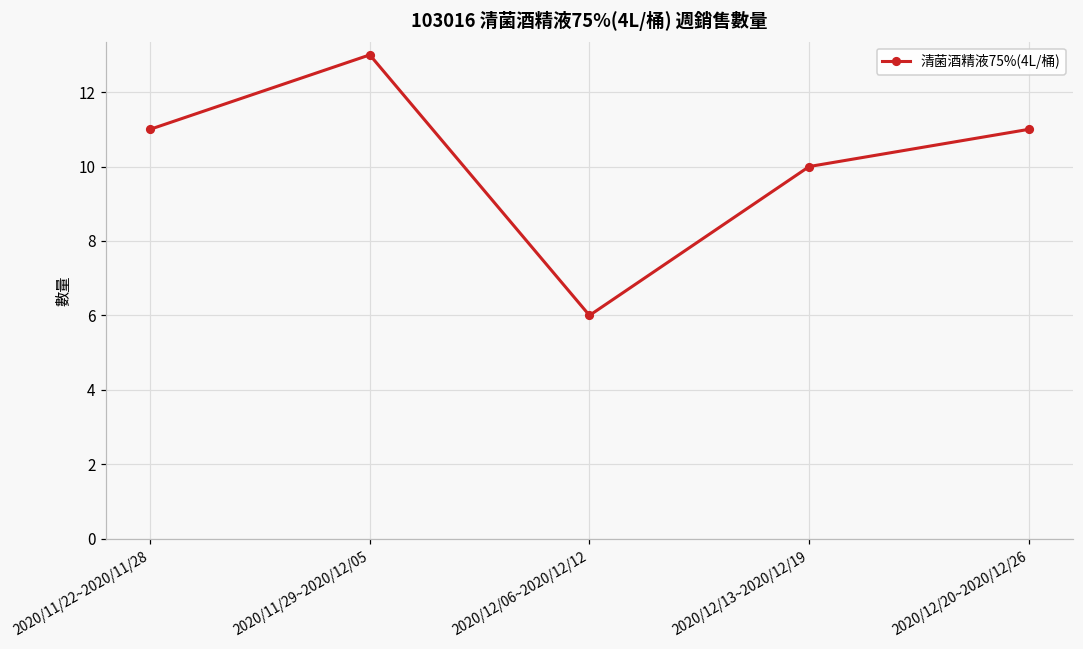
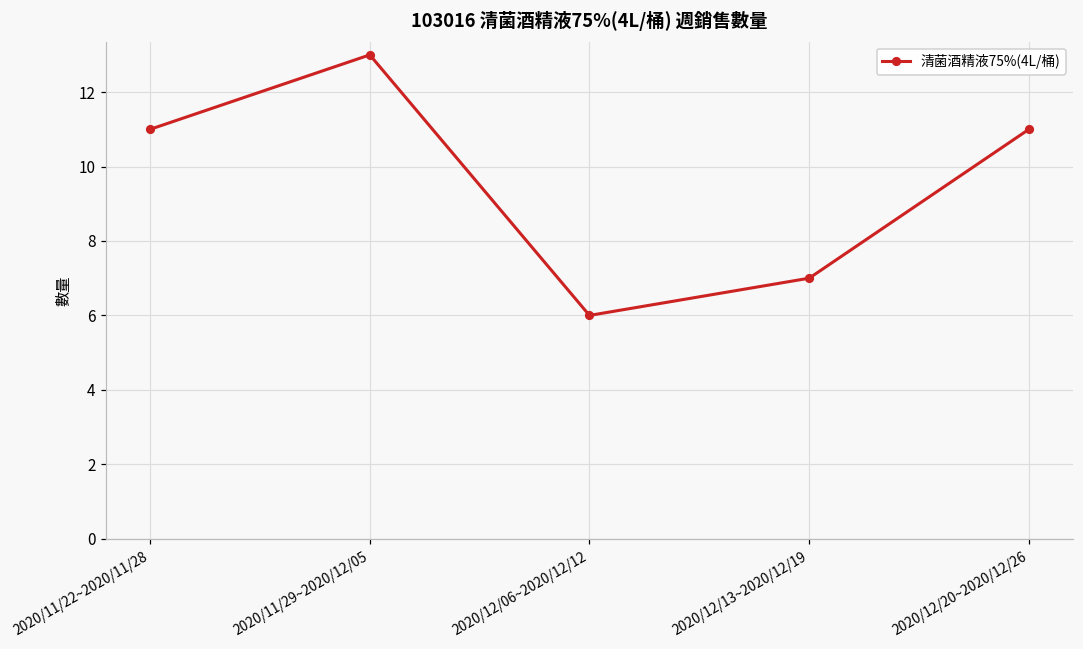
  {
    "2020/11/22~2020/11/28": 11,
    "2020/11/29~2020/12/05": 13,
    "2020/12/06~2020/12/12": 6,
-   "2020/12/13~2020/12/19": 10,
+   "2020/12/13~2020/12/19": 7,
    "2020/12/20~2020/12/26": 11
  }
